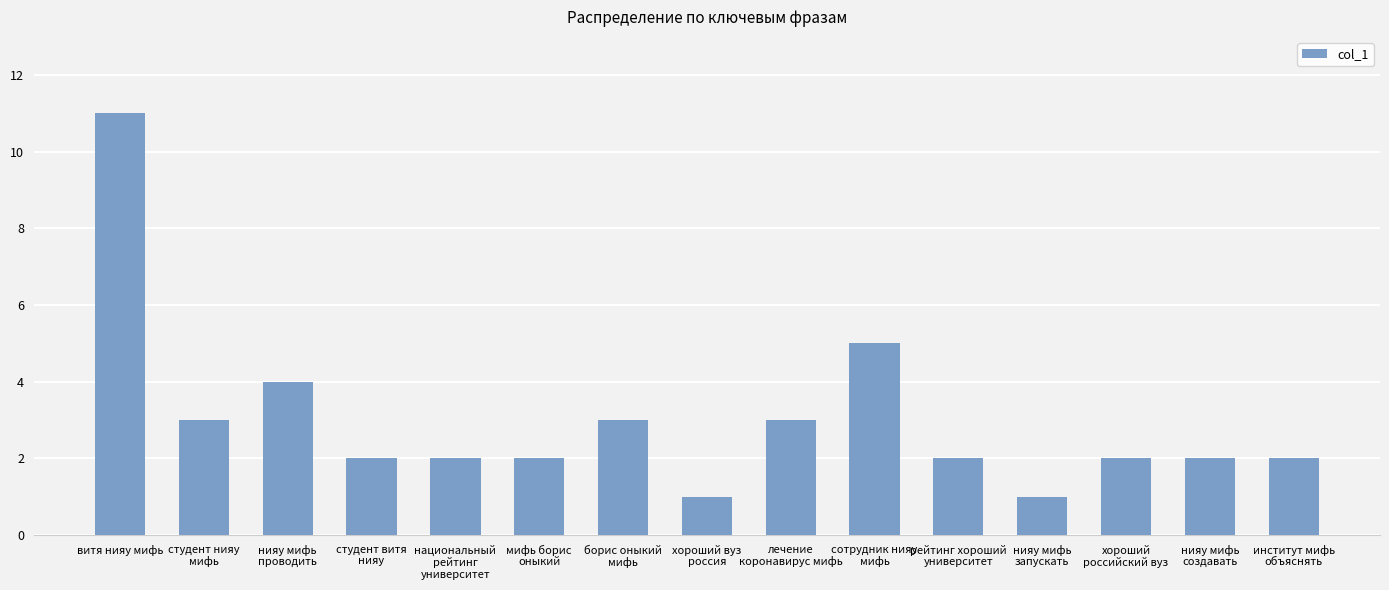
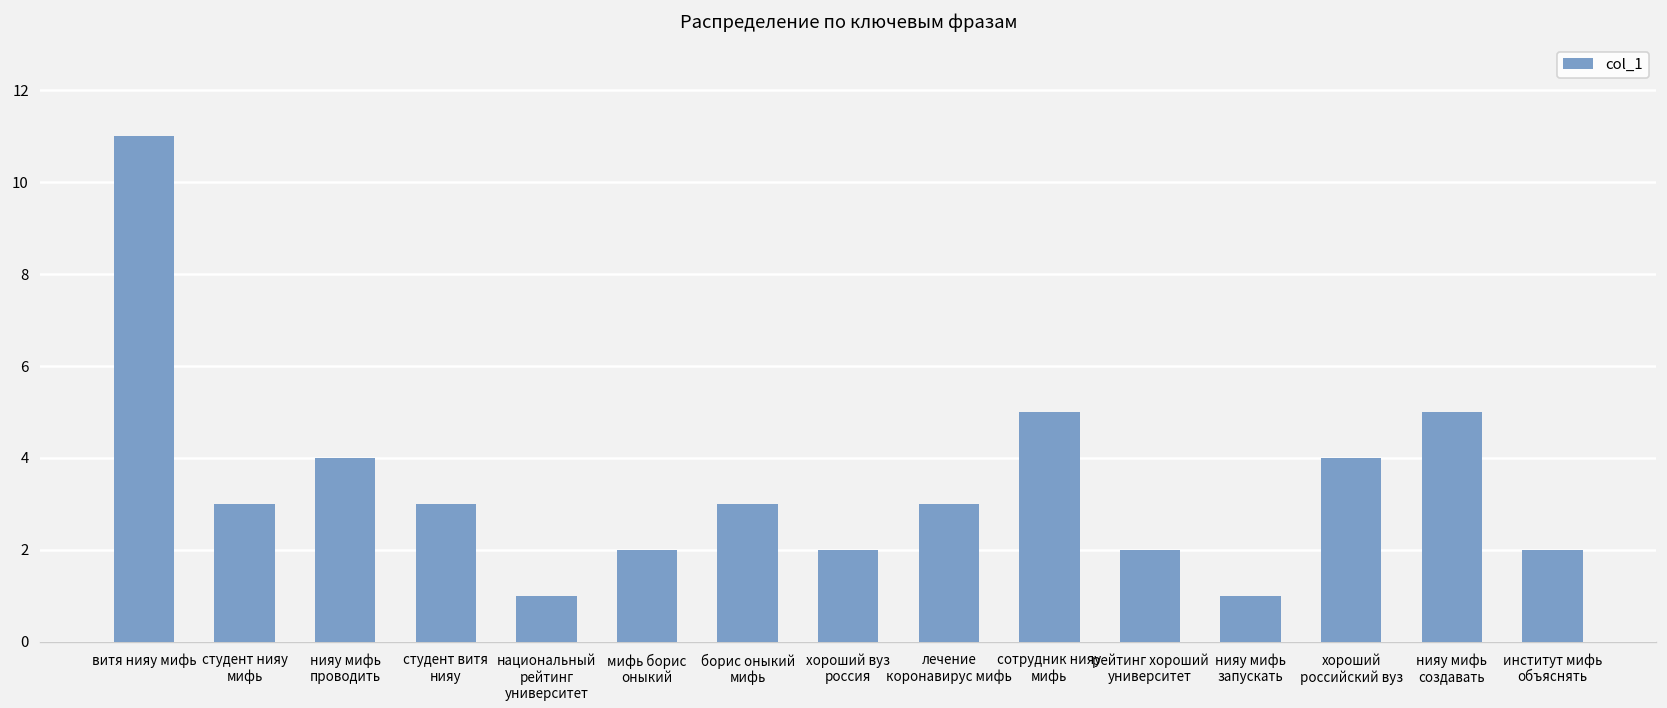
  {
    "витя нияу мифь": 11,
    "студент нияу мифь": 3,
    "нияу мифь проводить": 4,
-   "студент витя нияу": 2,
-   "национальный рейтинг университет": 2,
+   "студент витя нияу": 3,
+   "национальный рейтинг университет": 1,
    "мифь борис оныкий": 2,
    "борис оныкий мифь": 3,
-   "хороший вуз россия": 1,
+   "хороший вуз россия": 2,
    "лечение коронавирус мифь": 3,
    "сотрудник нияу мифь": 5,
    "рейтинг хороший университет": 2,
    "нияу мифь запускать": 1,
-   "хороший российский вуз": 2,
-   "нияу мифь создавать": 2,
+   "хороший российский вуз": 4,
+   "нияу мифь создавать": 5,
    "институт мифь объяснять": 2
  }
